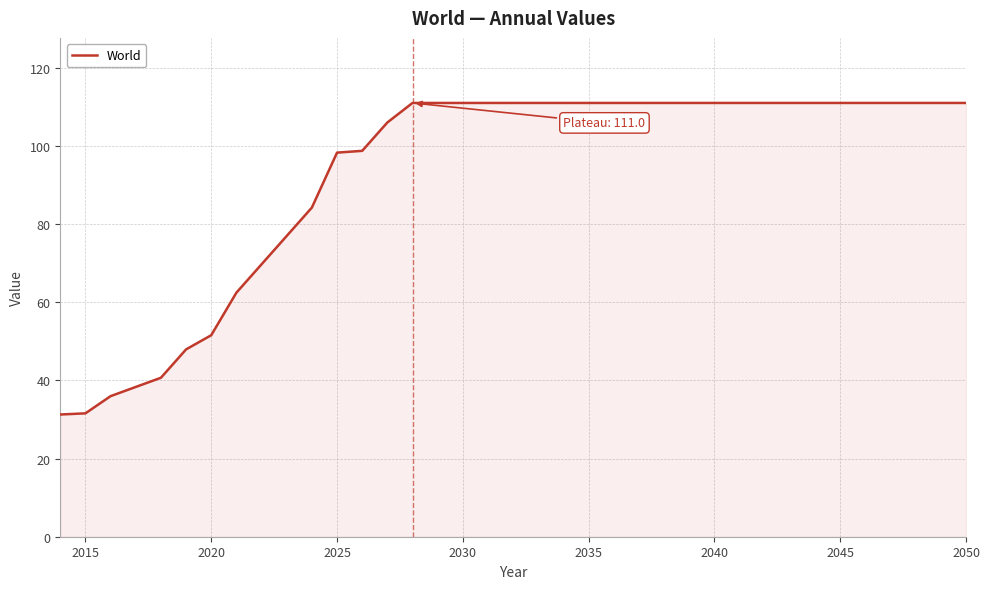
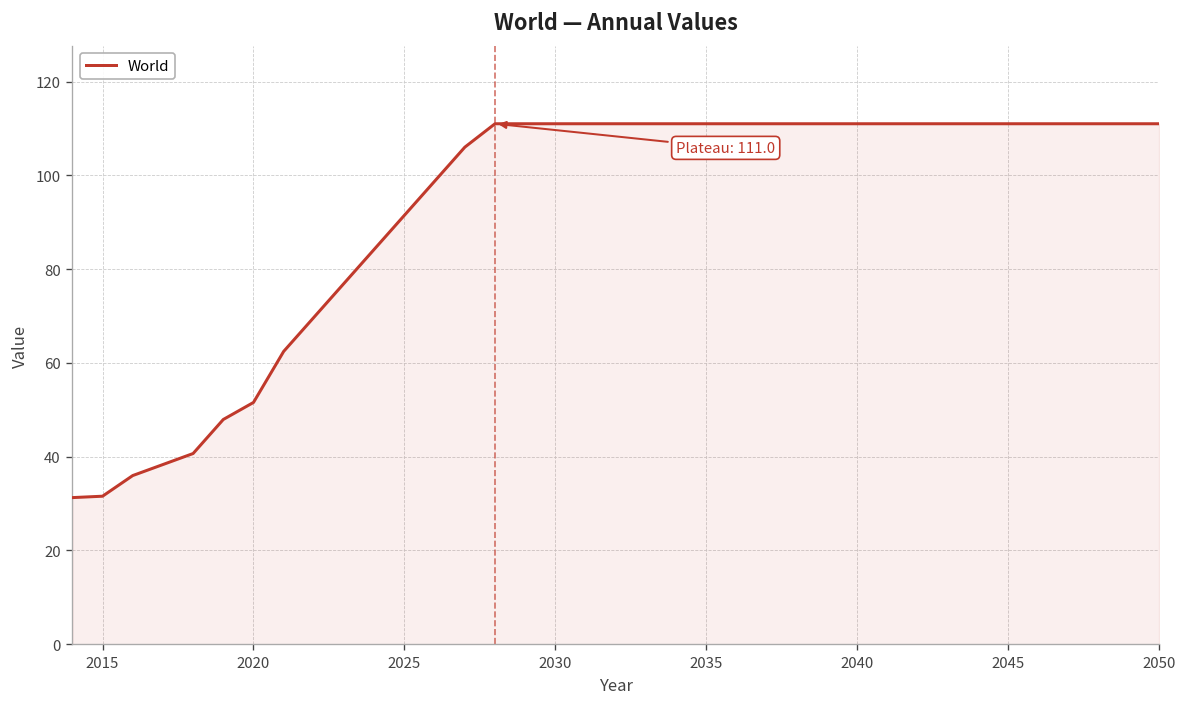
  {
    "2015": 32,
    "2020": 52,
-   "2025": 98,
+   "2025": 91,
    "2040": 111,
    "2045": 111,
    "2050": 111
  }
